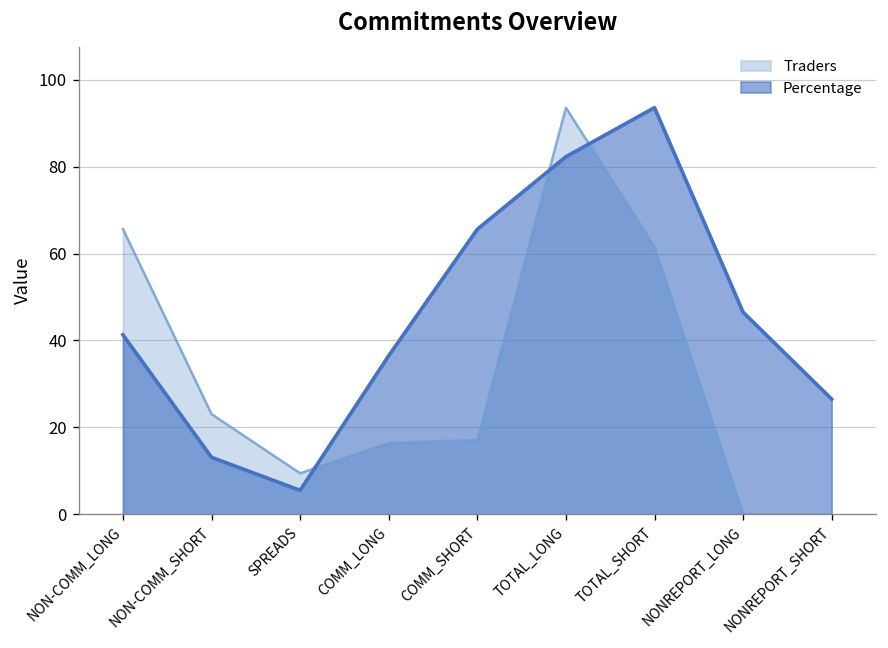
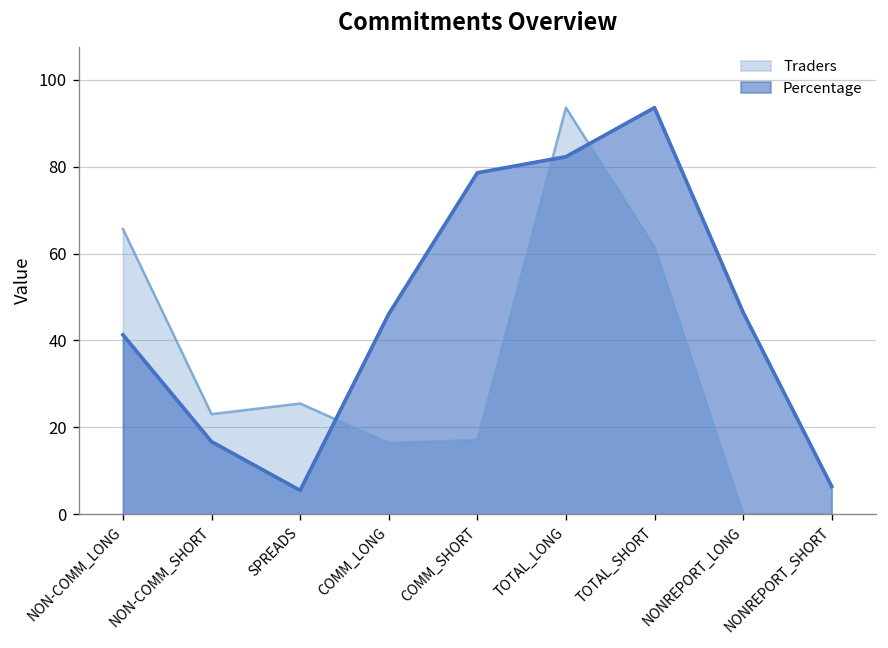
  {
    "Traders": {
      "NON-COMM_LONG": 66,
      "NON-COMM_SHORT": 23,
-     "SPREADS": 9,
+     "SPREADS": 25,
      "COMM_LONG": 16,
      "COMM_SHORT": 17,
      "TOTAL_LONG": 94,
      "TOTAL_SHORT": 61,
      "NONREPORT_LONG": 0,
      "NONREPORT_SHORT": 0
    },
    "Percentage": {
      "NON-COMM_LONG": 41,
-     "NON-COMM_SHORT": 13,
+     "NON-COMM_SHORT": 17,
      "SPREADS": 6,
-     "COMM_LONG": 37,
-     "COMM_SHORT": 66,
+     "COMM_LONG": 46,
+     "COMM_SHORT": 79,
      "TOTAL_LONG": 82,
      "TOTAL_SHORT": 94,
      "NONREPORT_LONG": 47,
-     "NONREPORT_SHORT": 27
+     "NONREPORT_SHORT": 6
    }
  }
